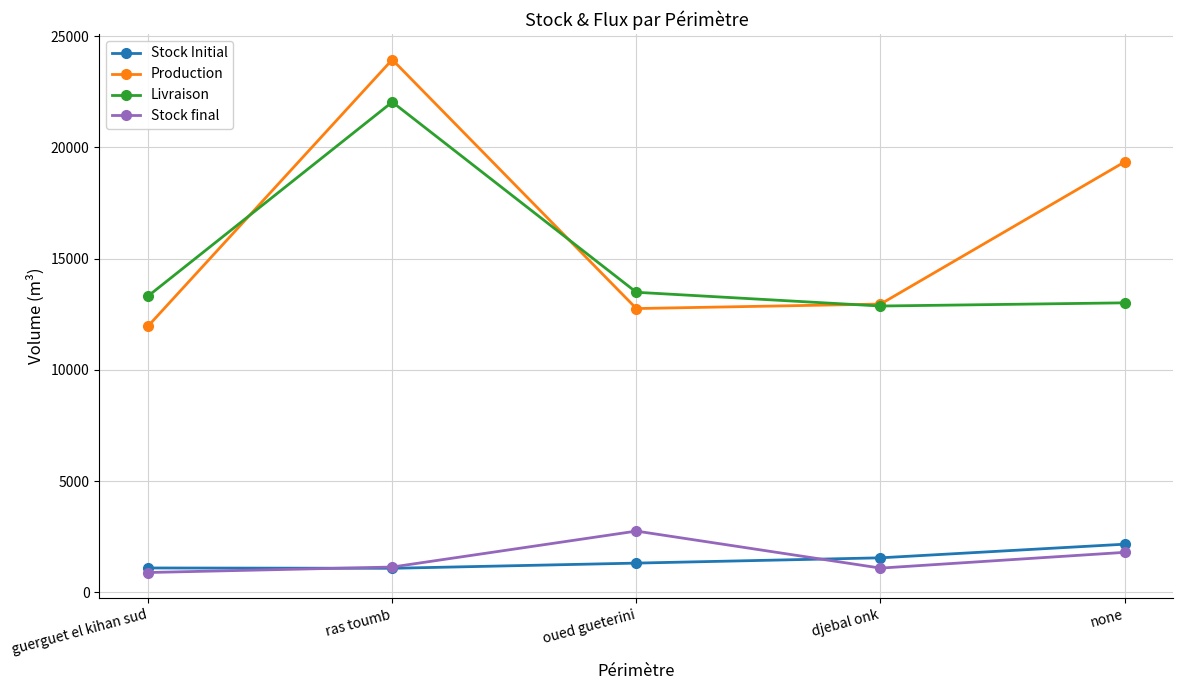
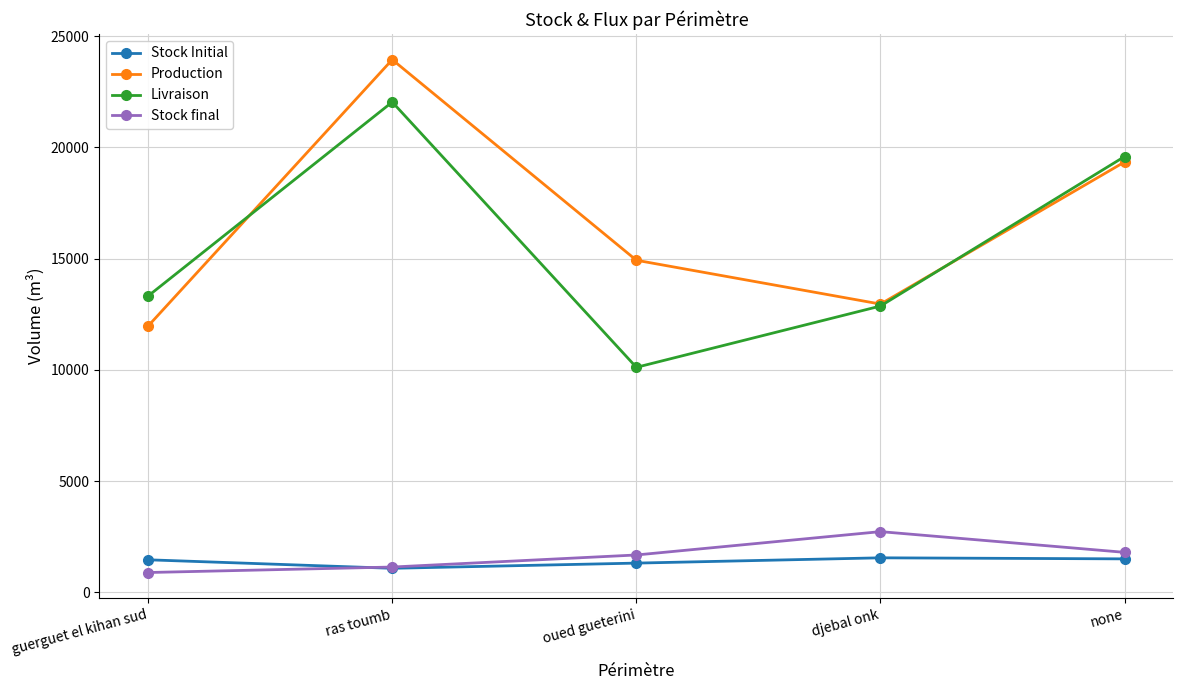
  {
    "Stock Initial": {
-     "guerguet el kihan sud": 1100,
+     "guerguet el kihan sud": 1500,
      "oued gueterini": 1300,
      "djebal onk": 1500,
-     "none": 2200
+     "none": 1500
    },
    "Production": {
      "guerguet el kihan sud": 12000,
      "ras toumb": 23900,
-     "oued gueterini": 12800,
+     "oued gueterini": 14900,
      "none": 19300
    },
    "Livraison": {
      "guerguet el kihan sud": 13300,
      "ras toumb": 22000,
-     "oued gueterini": 13500,
-     "none": 13000
+     "oued gueterini": 10100,
+     "none": 19600
    },
    "Stock final": {
      "guerguet el kihan sud": 900,
-     "oued gueterini": 2700,
-     "djebal onk": 1100,
+     "oued gueterini": 1700,
+     "djebal onk": 2700,
      "none": 1800
    }
  }
